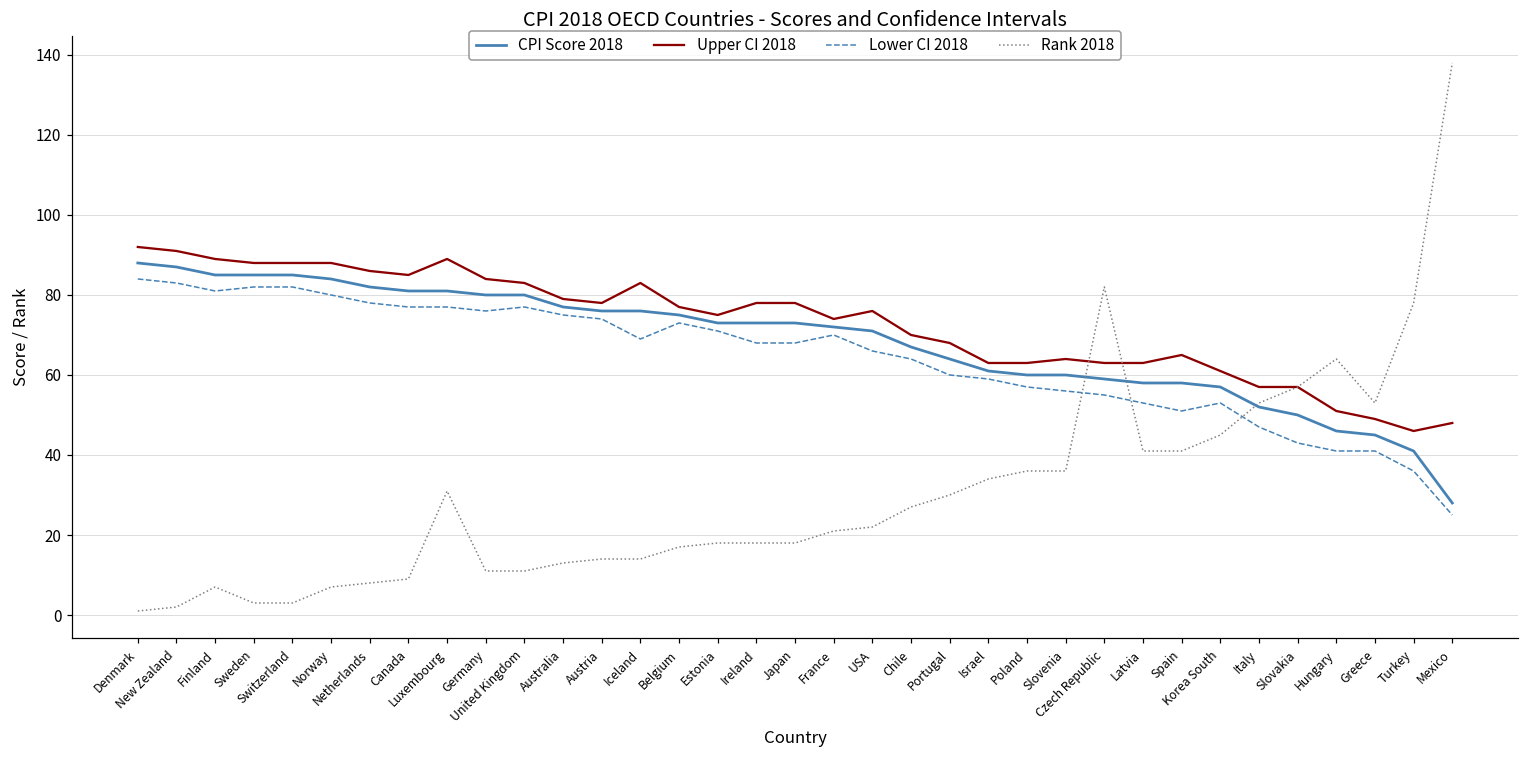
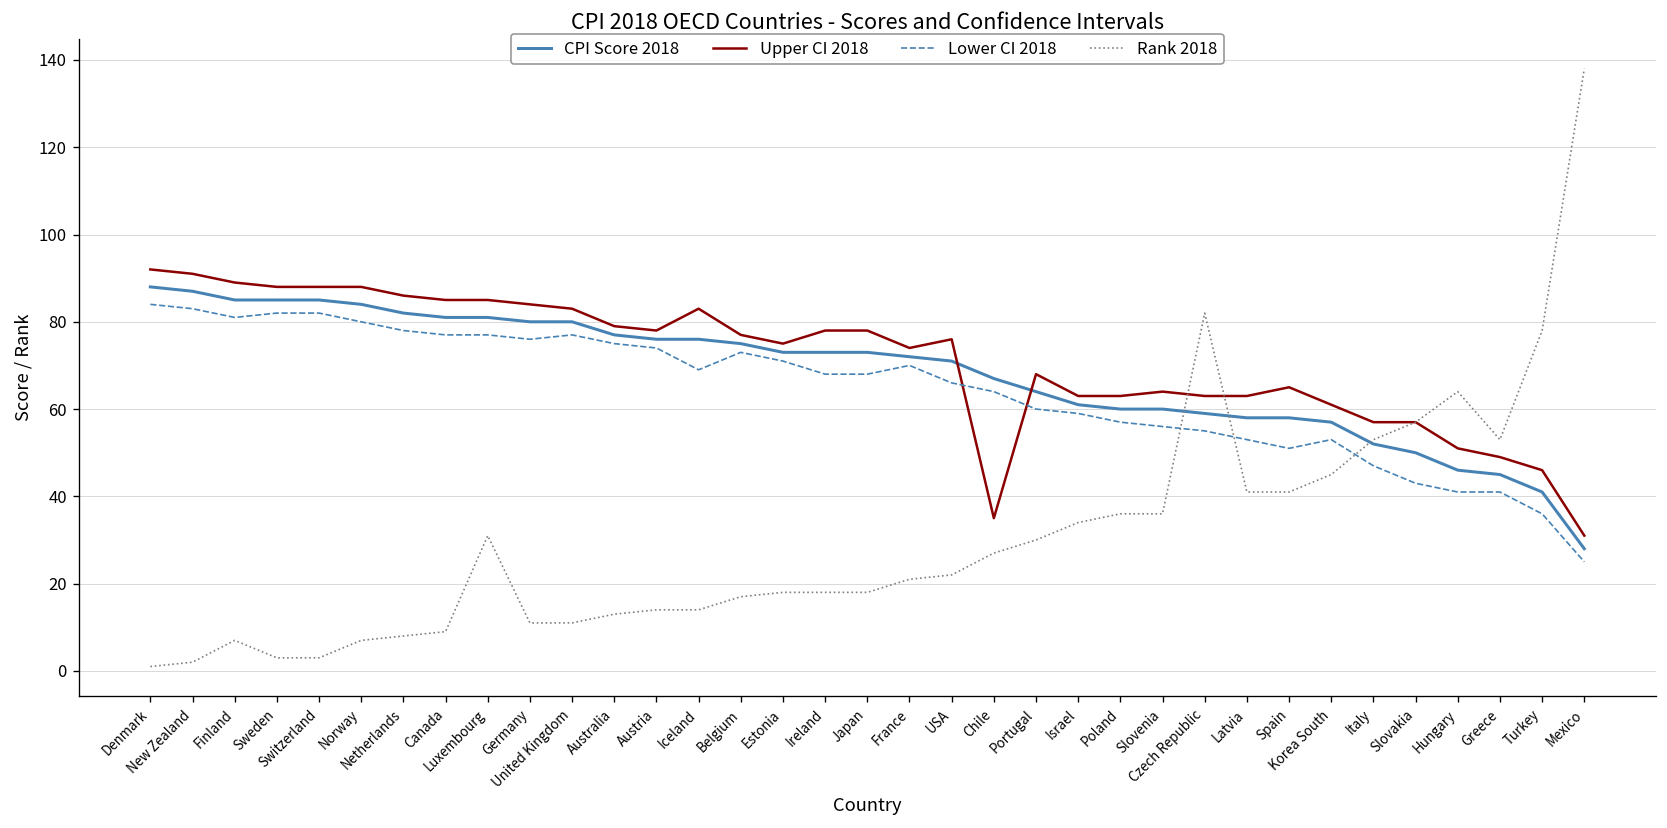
  {
    "Upper CI 2018": {
      "Denmark": 92,
      "New Zealand": 91,
      "Finland": 89,
      "Sweden": 88,
      "Switzerland": 88,
      "Norway": 88,
      "Netherlands": 86,
      "Canada": 85,
-     "Luxembourg": 89,
+     "Luxembourg": 85,
      "Germany": 84,
      "United Kingdom": 83,
      "Australia": 79,
      "Austria": 78,
      "Iceland": 83,
      "Belgium": 77,
      "Estonia": 75,
      "Ireland": 78,
      "Japan": 78,
      "France": 74,
      "USA": 76,
-     "Chile": 70,
+     "Chile": 35,
      "Portugal": 68,
      "Israel": 63,
      "Poland": 63,
      "Slovenia": 64,
      "Czech Republic": 63,
      "Latvia": 63,
      "Spain": 65,
      "Korea South": 61,
      "Italy": 57,
      "Hungary": 51,
      "Greece": 49,
      "Turkey": 46,
-     "Mexico": 48
+     "Mexico": 31
    },
    "Rank 2018": {
      "Denmark": 1,
      "New Zealand": 2,
      "Finland": 7,
      "Sweden": 3,
      "Switzerland": 3,
      "Norway": 7,
      "Netherlands": 8,
      "Canada": 9,
      "Luxembourg": 31,
      "Germany": 11,
      "United Kingdom": 11,
      "Australia": 13,
      "Austria": 14,
      "Iceland": 14,
      "Belgium": 17,
      "Estonia": 18,
      "Ireland": 18,
      "Japan": 18,
      "France": 21,
      "USA": 22,
      "Chile": 27,
      "Portugal": 30,
      "Israel": 34,
      "Poland": 36,
      "Slovenia": 36,
      "Czech Republic": 82,
      "Latvia": 41,
      "Spain": 41,
      "Korea South": 45,
      "Italy": 53,
      "Hungary": 64,
      "Greece": 53,
      "Turkey": 78,
      "Mexico": 138
    }
  }
